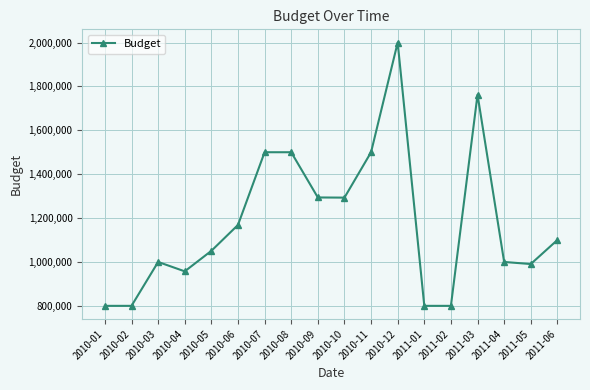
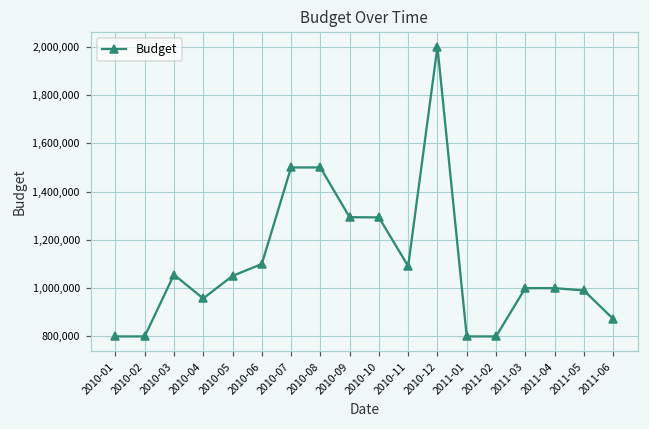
  {
    "2010-01": "800,000",
    "2010-02": "800,000",
-   "2010-03": "1,000,000",
+   "2010-03": "1,060,000",
    "2010-04": "960,000",
    "2010-05": "1,050,000",
-   "2010-06": "1,170,000",
+   "2010-06": "1,100,000",
    "2010-07": "1,500,000",
    "2010-08": "1,500,000",
    "2010-09": "1,290,000",
    "2010-10": "1,290,000",
-   "2010-11": "1,500,000",
+   "2010-11": "1,090,000",
    "2010-12": "2,000,000",
    "2011-01": "800,000",
    "2011-02": "800,000",
-   "2011-03": "1,760,000",
+   "2011-03": "1,000,000",
    "2011-04": "1,000,000",
    "2011-05": "990,000",
-   "2011-06": "1,100,000"
+   "2011-06": "870,000"
  }
